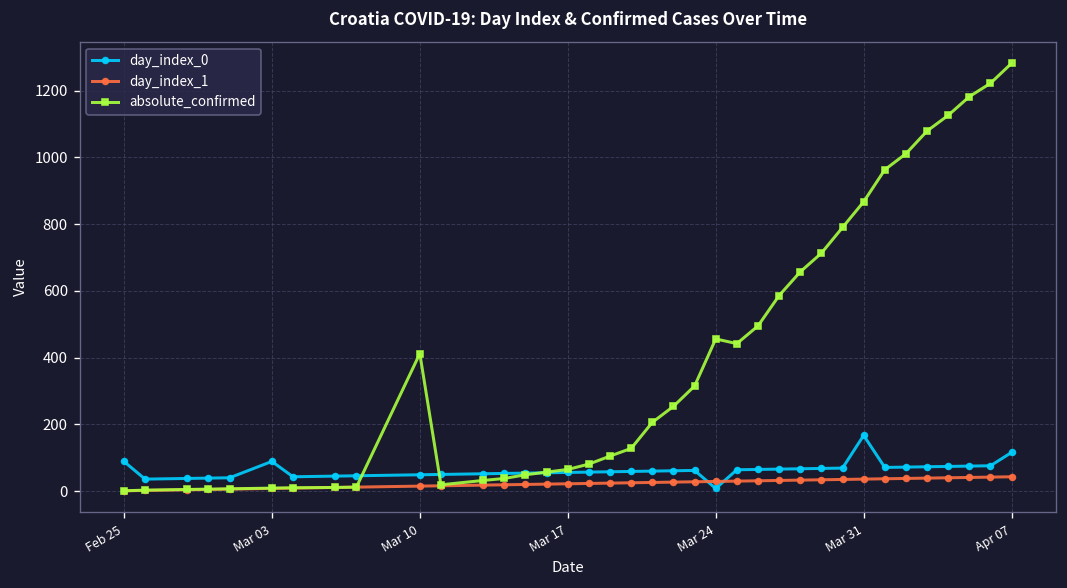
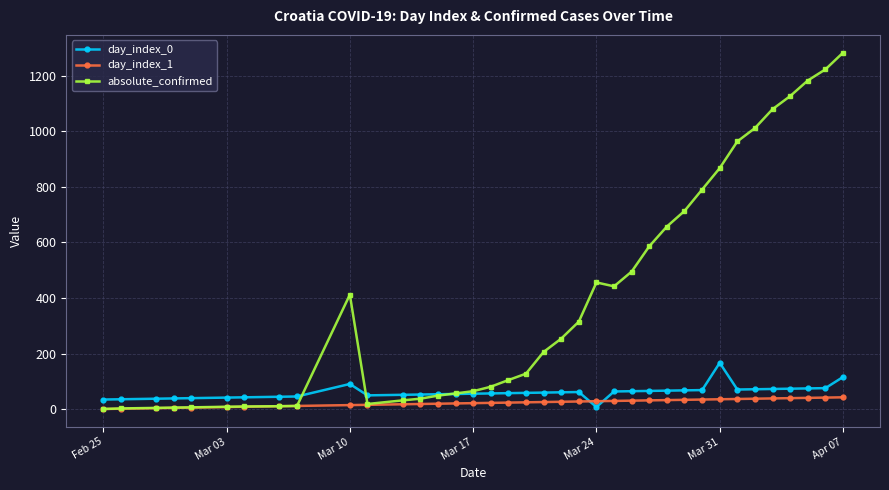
  {
    "day_index_0": {
-     "Feb 25": 90,
-     "Mar 03": 90,
-     "Mar 10": 50,
+     "Feb 25": 40,
+     "Mar 03": 40,
+     "Mar 10": 90,
      "Mar 24": 10,
      "Mar 31": 170,
      "Apr 07": 120
    },
    "day_index_1": {
      "Mar 10": 20,
      "Mar 17": 20,
      "Mar 24": 30,
      "Mar 31": 40,
      "Apr 07": 40
    },
    "absolute_confirmed": {
      "Mar 10": 410,
      "Mar 24": 460,
      "Mar 31": 870,
      "Apr 07": 1280
    }
  }
